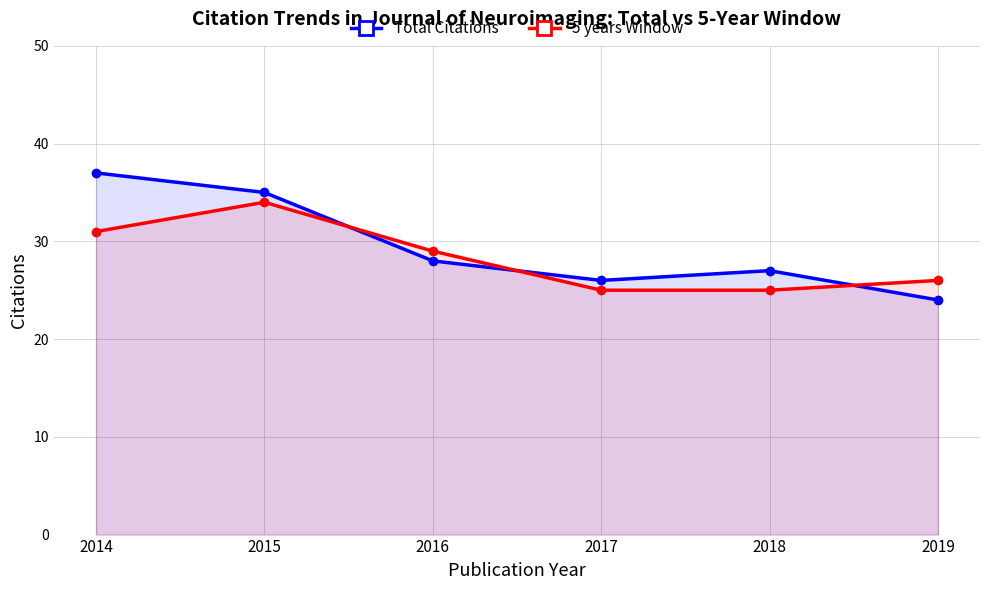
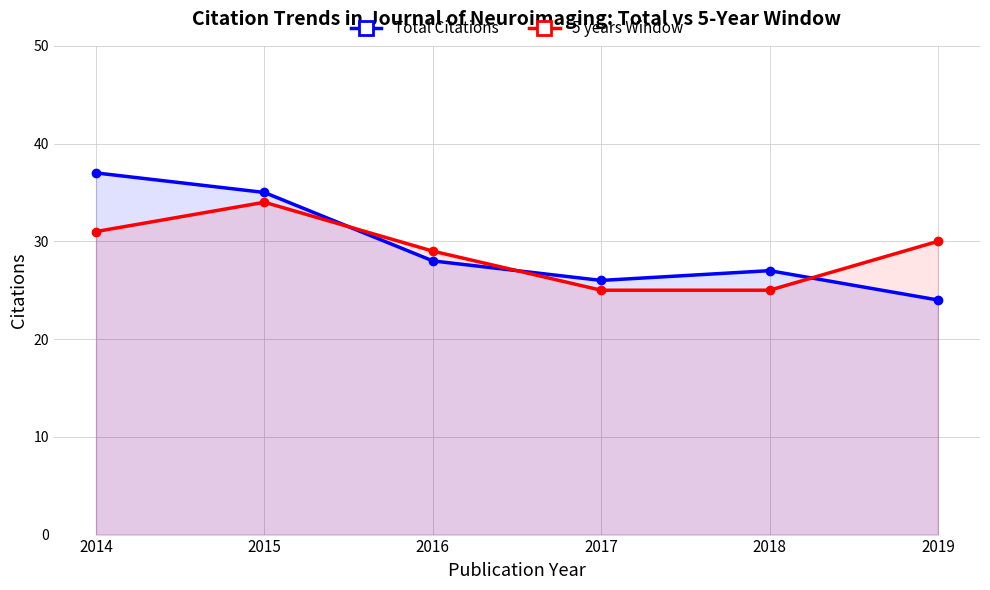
  {
    "Total Citations": {
      "2014": 37,
      "2015": 35,
      "2016": 28,
      "2017": 26,
      "2018": 27,
      "2019": 24
    },
    "5 years Window": {
      "2014": 31,
      "2015": 34,
      "2016": 29,
      "2017": 25,
      "2018": 25,
-     "2019": 26
+     "2019": 30
    }
  }
